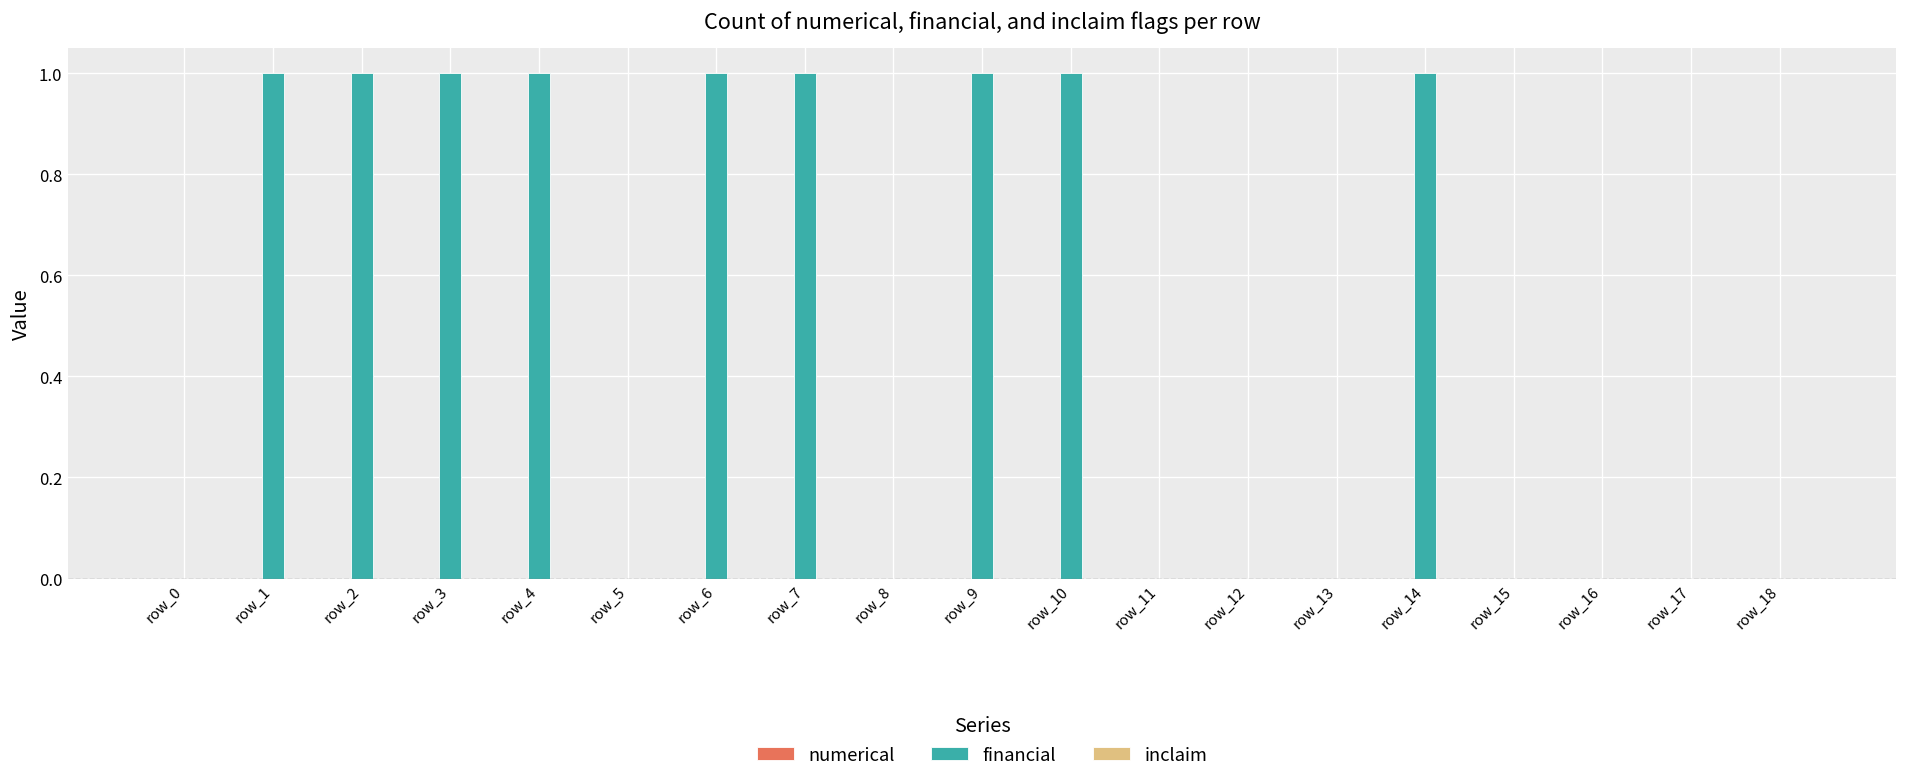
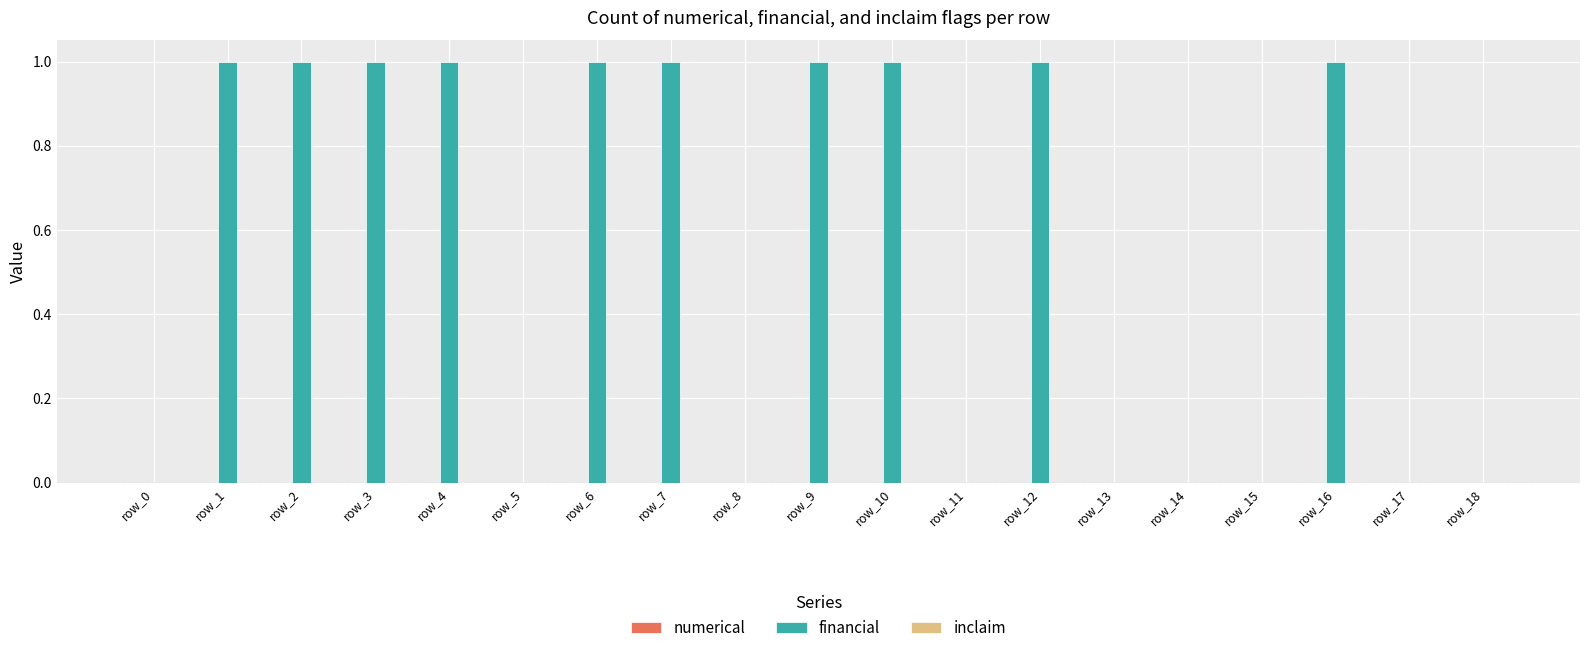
  {
    "numerical": {
      "row_0": 0,
      "row_1": 0,
      "row_2": 0,
      "row_3": 0,
      "row_4": 0,
      "row_5": 0,
      "row_6": 0,
      "row_7": 0,
      "row_8": 0,
      "row_9": 0,
      "row_10": 0,
      "row_11": 0,
      "row_12": 0,
      "row_13": 0,
      "row_14": 0,
      "row_15": 0,
      "row_16": 0,
      "row_17": 0,
      "row_18": 0
    },
    "financial": {
      "row_0": 0,
      "row_1": 1,
      "row_2": 1,
      "row_3": 1,
      "row_4": 1,
      "row_5": 0,
      "row_6": 1,
      "row_7": 1,
      "row_8": 0,
      "row_9": 1,
      "row_10": 1,
      "row_11": 0,
-     "row_12": 0,
+     "row_12": 1,
      "row_13": 0,
-     "row_14": 1,
+     "row_14": 0,
      "row_15": 0,
-     "row_16": 0,
+     "row_16": 1,
      "row_17": 0,
      "row_18": 0
    },
    "inclaim": {
      "row_0": 0,
      "row_1": 0,
      "row_2": 0,
      "row_3": 0,
      "row_4": 0,
      "row_5": 0,
      "row_6": 0,
      "row_7": 0,
      "row_8": 0,
      "row_9": 0,
      "row_10": 0,
      "row_11": 0,
      "row_12": 0,
      "row_13": 0,
      "row_14": 0,
      "row_15": 0,
      "row_16": 0,
      "row_17": 0,
      "row_18": 0
    }
  }
